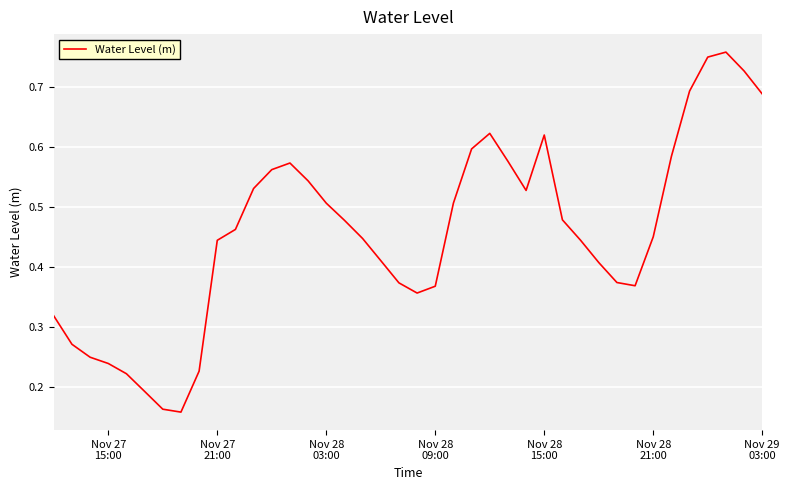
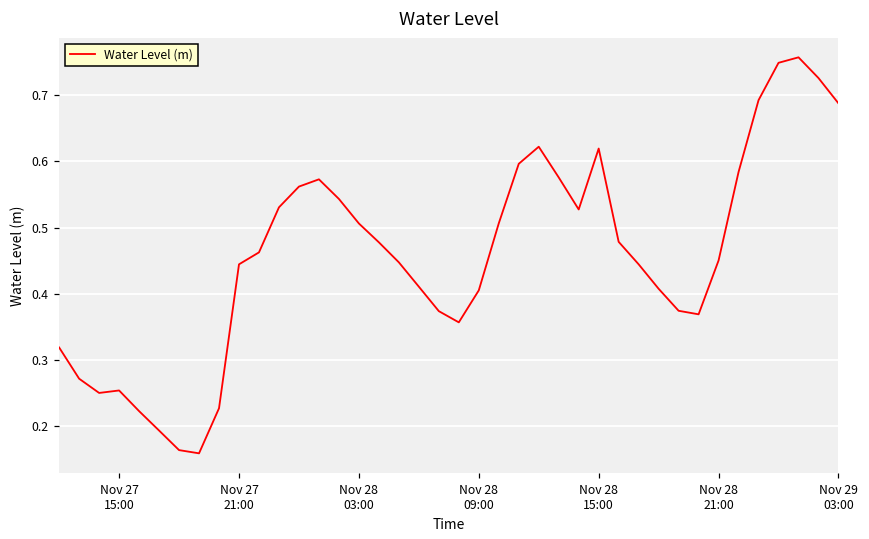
  {
-   "Nov 27 15:00": 0.24,
+   "Nov 27 15:00": 0.25,
    "Nov 27 21:00": 0.44,
    "Nov 28 03:00": 0.51,
-   "Nov 28 09:00": 0.37,
+   "Nov 28 09:00": 0.41,
    "Nov 28 15:00": 0.62,
    "Nov 28 21:00": 0.45,
    "Nov 29 03:00": 0.69
  }
